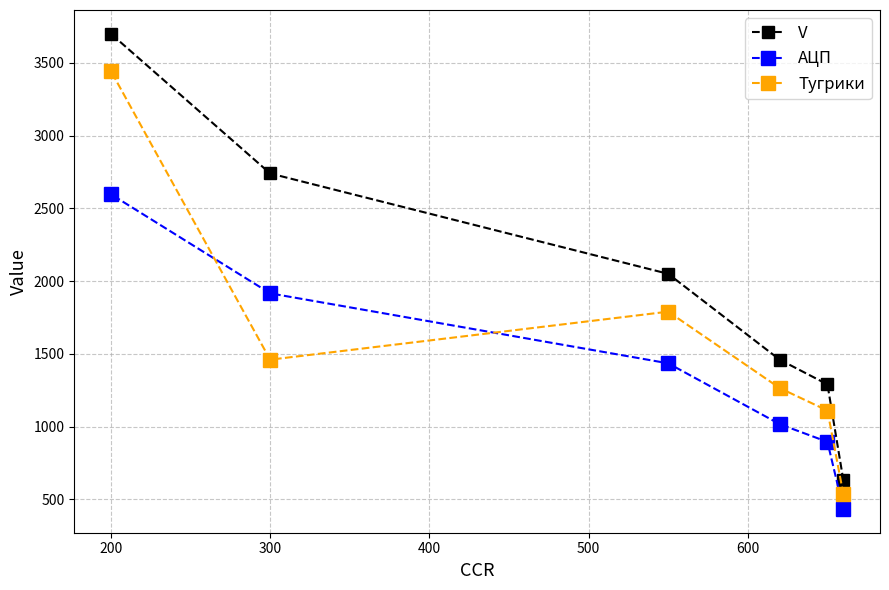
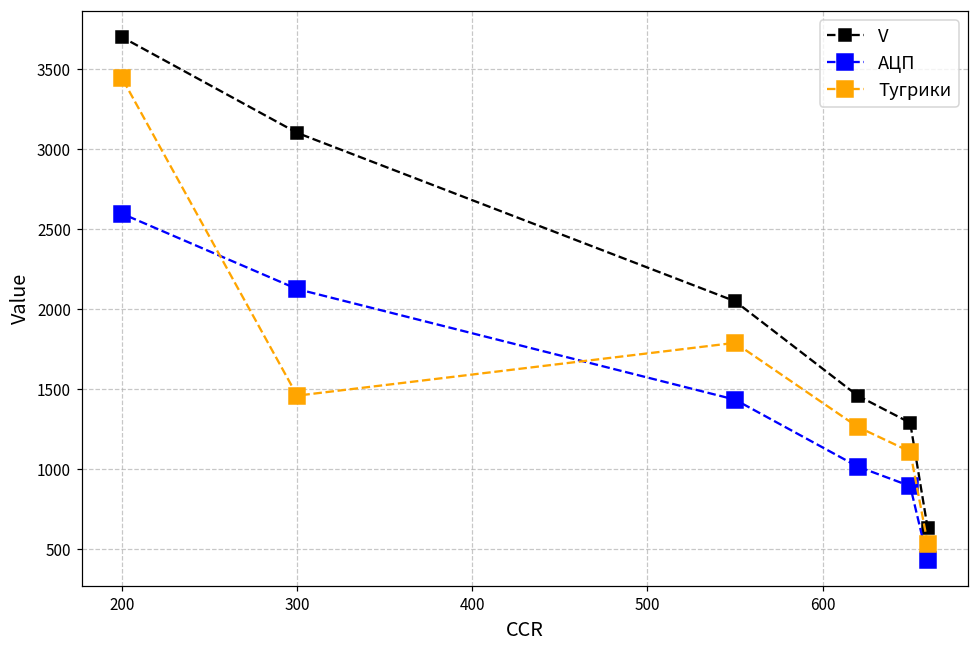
  {
    "V": {
      "200": 3700,
-     "300": 2740
+     "300": 3100
    },
    "АЦП": {
      "200": 2600,
-     "300": 1920
+     "300": 2130
    },
    "Тугрики": {
      "200": 3440,
      "300": 1460
    }
  }
